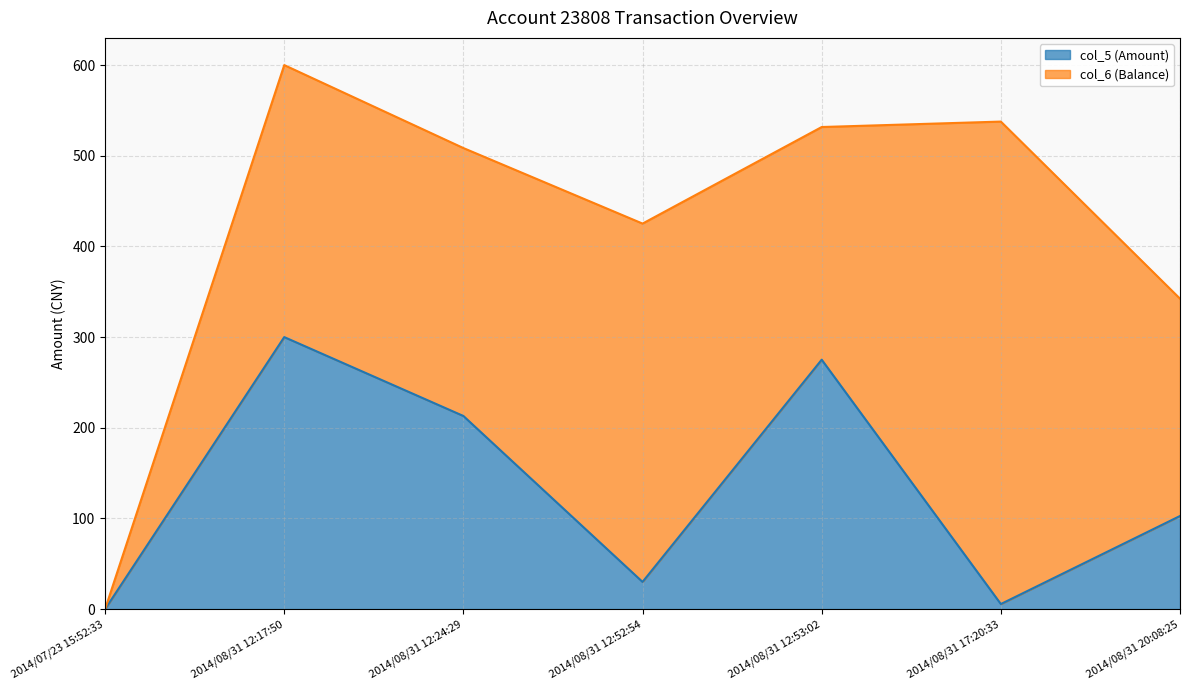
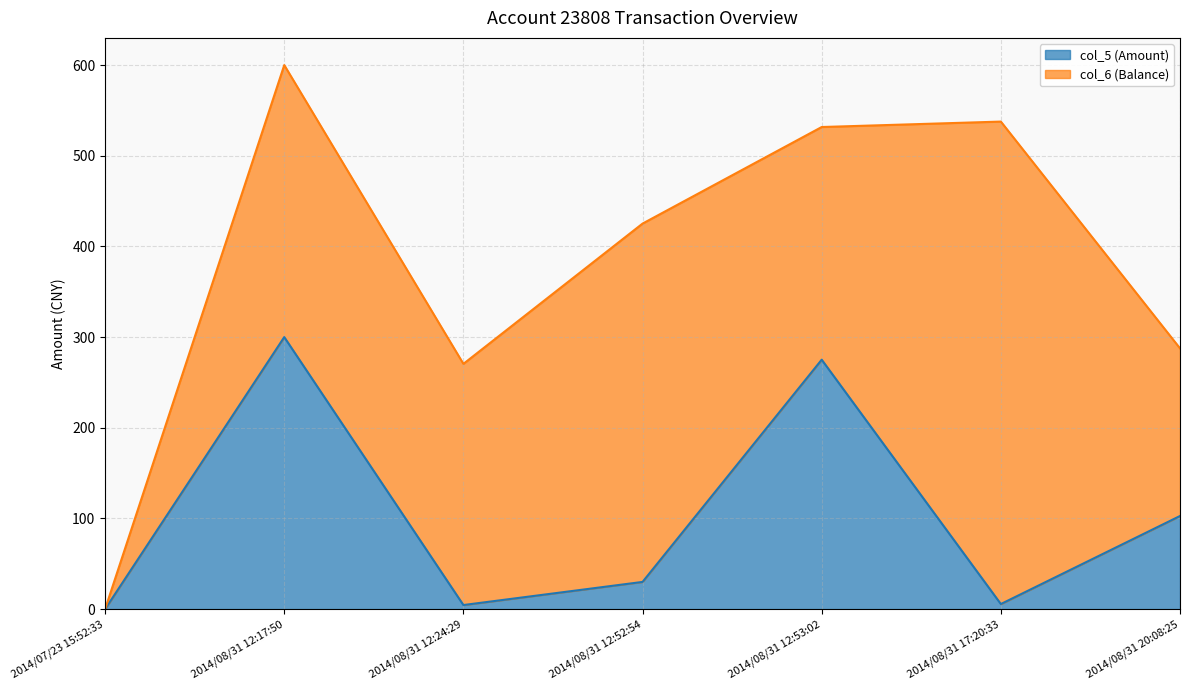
  {
    "col_5 (Amount)": {
      "2014/08/31 12:17:50": 300,
-     "2014/08/31 12:24:29": 210,
+     "2014/08/31 12:24:29": 0,
      "2014/08/31 12:52:54": 30,
      "2014/08/31 12:53:02": 280,
      "2014/08/31 17:20:33": 10,
      "2014/08/31 20:08:25": 100
    },
    "col_6 (Balance)": {
      "2014/08/31 12:17:50": 300,
-     "2014/08/31 12:24:29": 300,
+     "2014/08/31 12:24:29": 270,
      "2014/08/31 12:52:54": 400,
      "2014/08/31 12:53:02": 260,
      "2014/08/31 17:20:33": 530,
-     "2014/08/31 20:08:25": 240
+     "2014/08/31 20:08:25": 180
    }
  }
